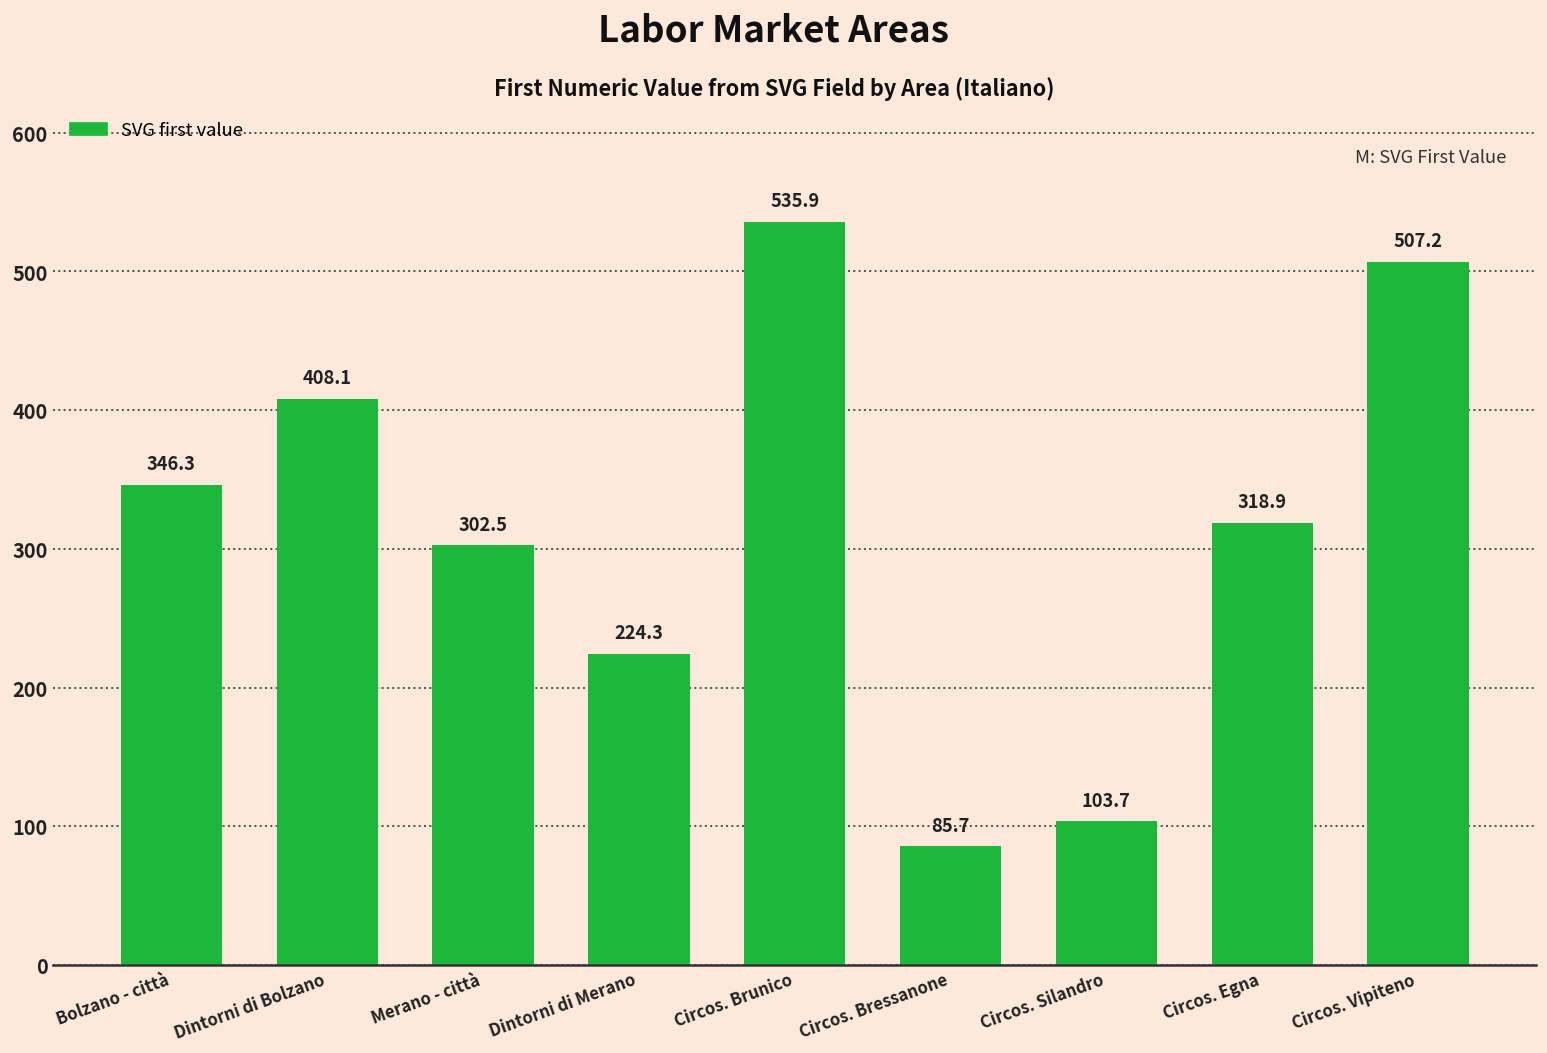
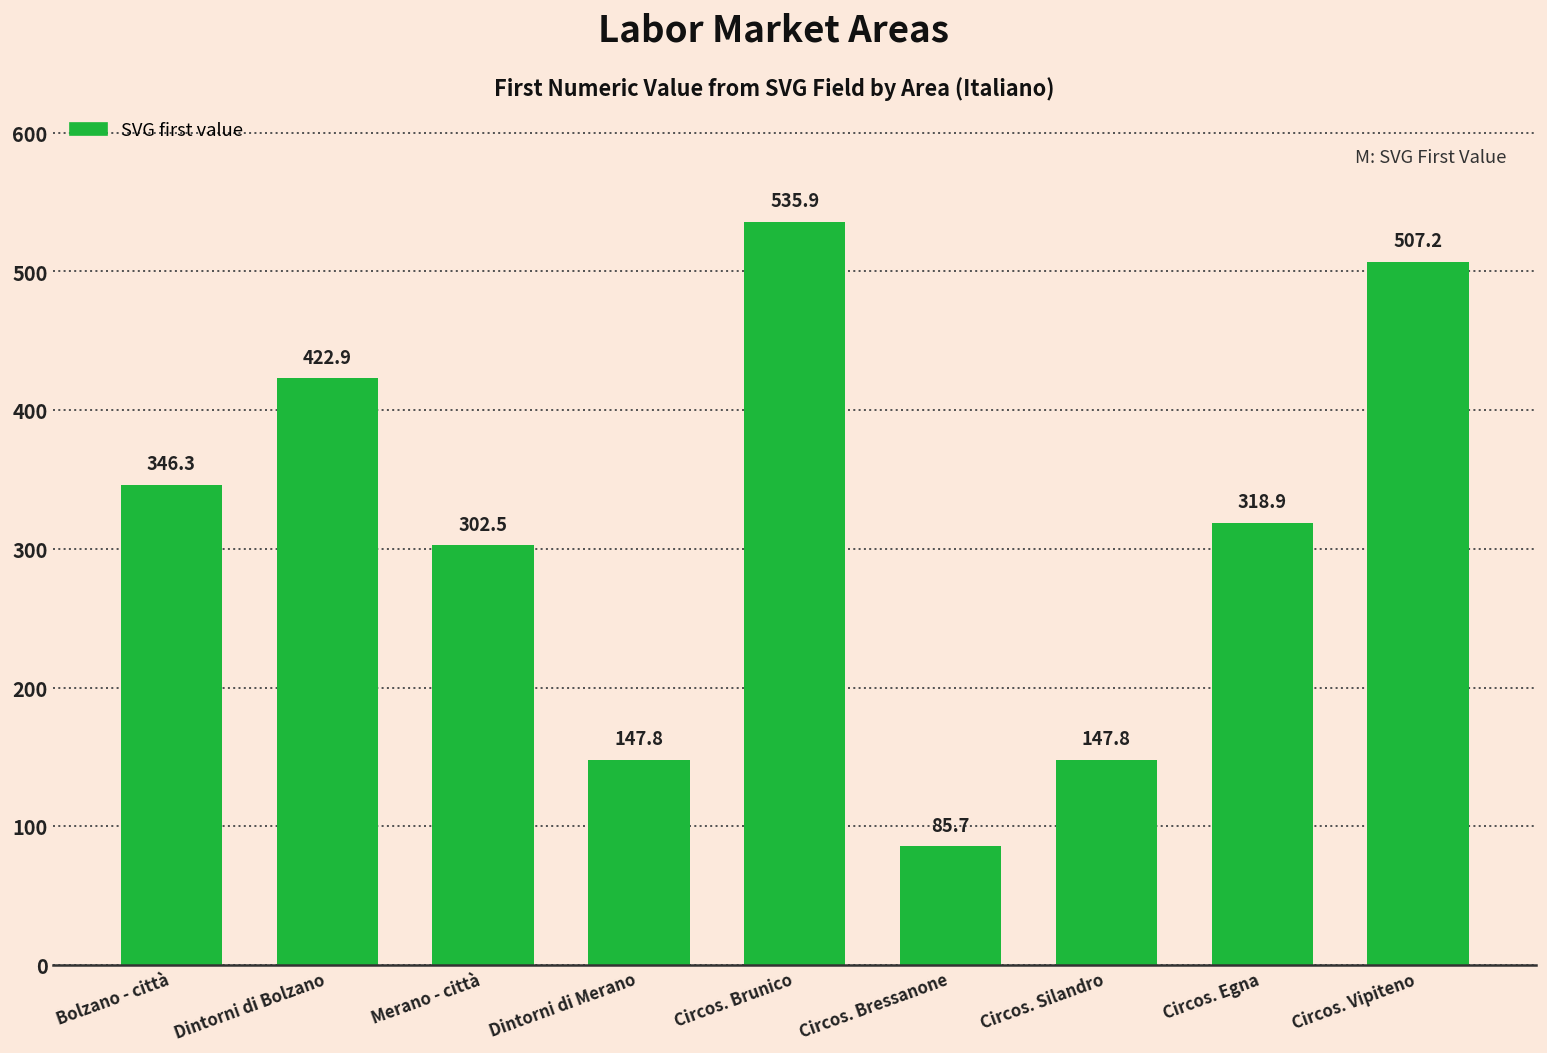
  {
    "Bolzano - città": 346.3,
-   "Dintorni di Bolzano": 408.1,
+   "Dintorni di Bolzano": 422.9,
    "Merano - città": 302.5,
-   "Dintorni di Merano": 224.3,
+   "Dintorni di Merano": 147.8,
    "Circos. Brunico": 535.9,
    "Circos. Bressanone": 85.7,
-   "Circos. Silandro": 103.7,
+   "Circos. Silandro": 147.8,
    "Circos. Egna": 318.9,
    "Circos. Vipiteno": 507.2
  }
